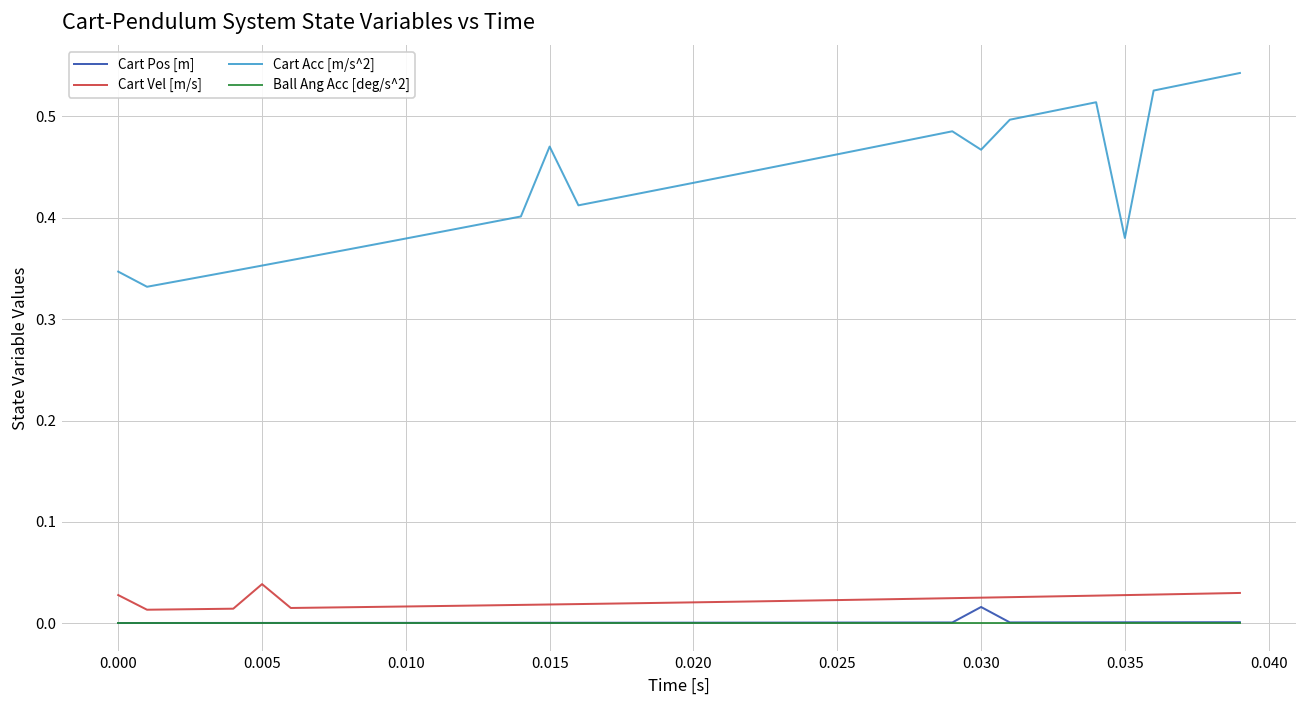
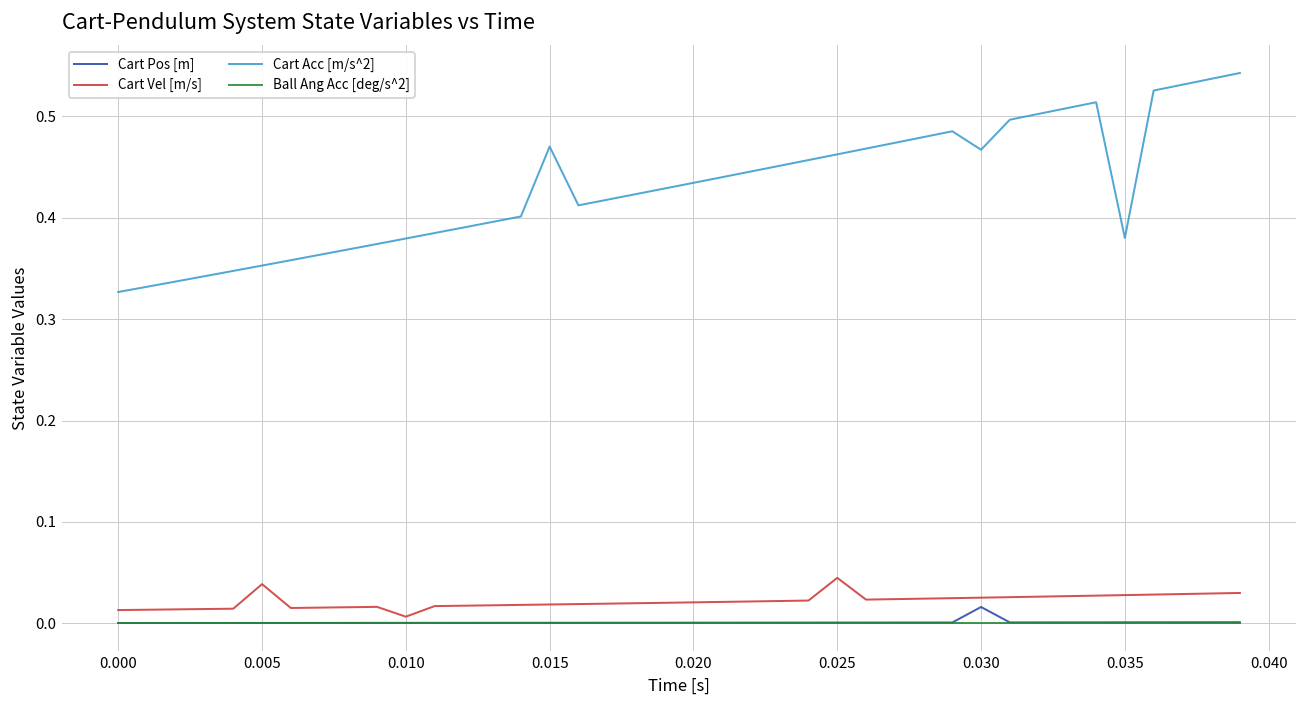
  {
    "Cart Pos [m]": {
      "0.030": 0.02
    },
    "Cart Vel [m/s]": {
-     "0.000": 0.03,
+     "0.000": 0.01,
      "0.005": 0.04,
-     "0.010": 0.02,
+     "0.010": 0.01,
      "0.015": 0.02,
      "0.020": 0.02,
-     "0.025": 0.02,
+     "0.025": 0.04,
      "0.030": 0.03,
      "0.035": 0.03
    },
    "Cart Acc [m/s^2]": {
-     "0.000": 0.35,
+     "0.000": 0.33,
      "0.005": 0.35,
      "0.010": 0.38,
      "0.015": 0.47,
      "0.020": 0.43,
      "0.025": 0.46,
      "0.030": 0.47,
      "0.035": 0.38
    },
    "Ball Ang Acc [deg/s^2]": {
      "0.030": 0.00
    }
  }
